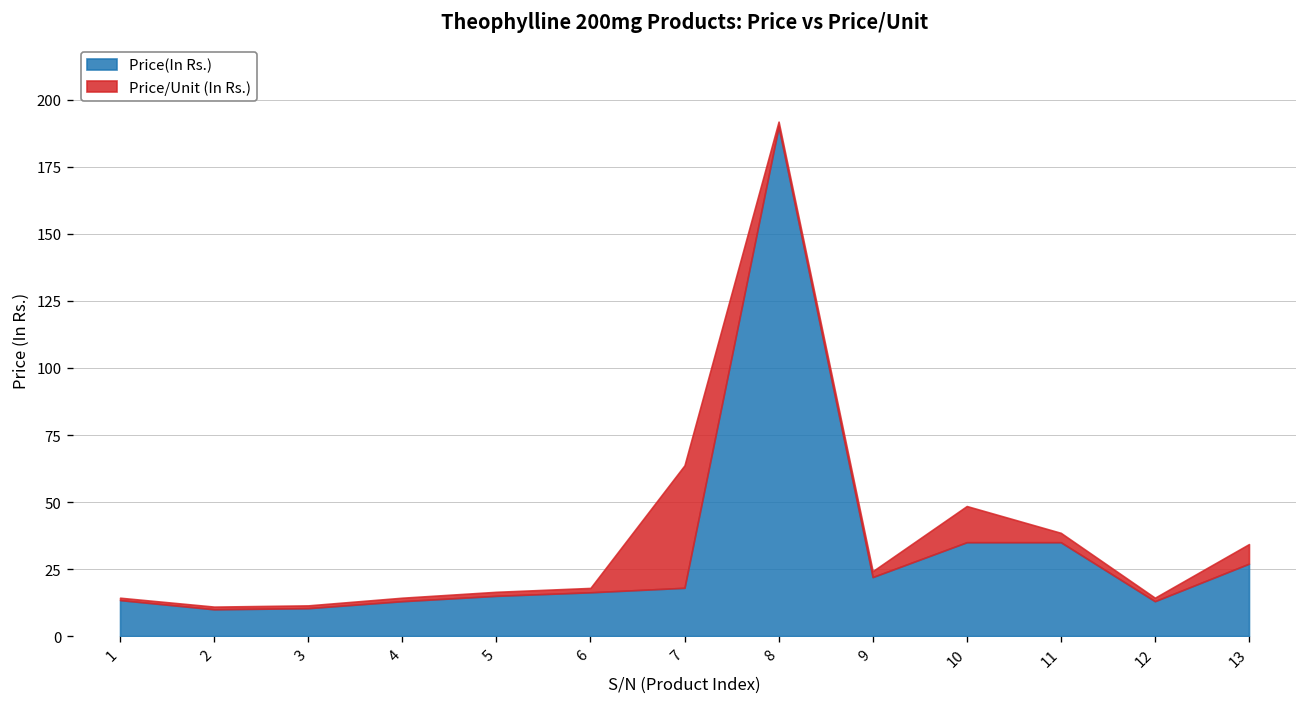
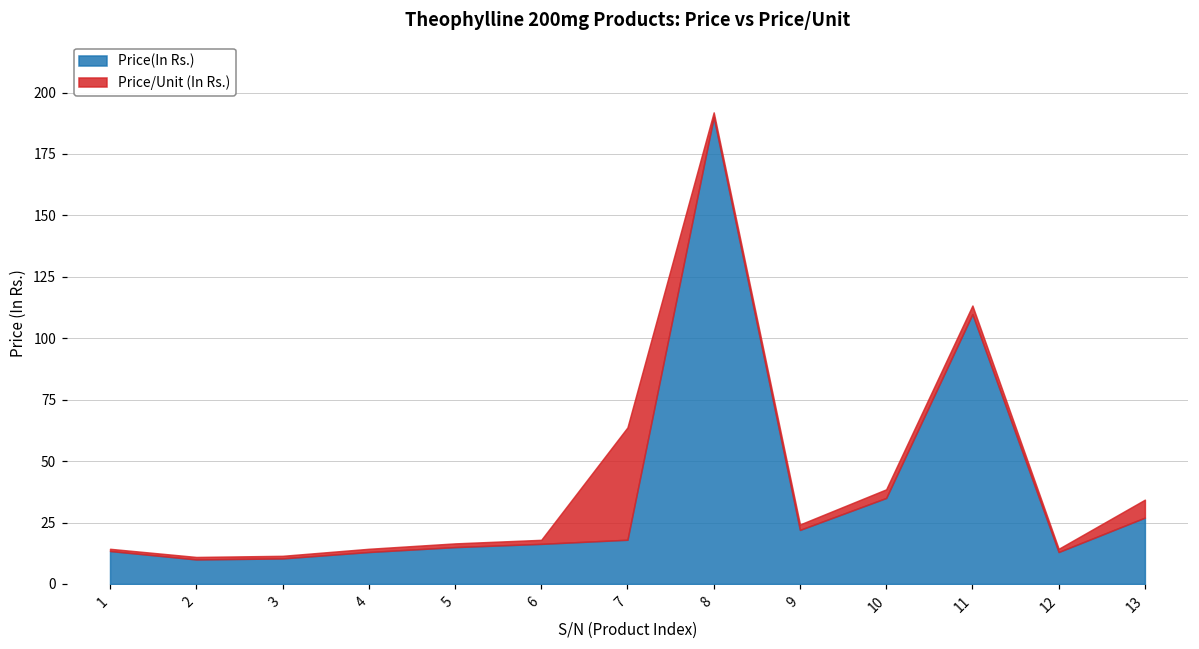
  {
    "Price(In Rs.)": {
      "4": 13,
      "5": 15,
      "6": 16,
      "7": 18,
      "8": 190,
      "9": 22,
      "10": 35,
-     "11": 35,
+     "11": 110,
      "12": 13,
      "13": 27
    },
    "Price/Unit (In Rs.)": {
      "4": 1,
      "5": 2,
      "6": 2,
      "7": 46,
      "8": 2,
      "9": 2,
-     "10": 14,
+     "10": 4,
      "11": 4,
      "12": 1,
      "13": 7
    }
  }
